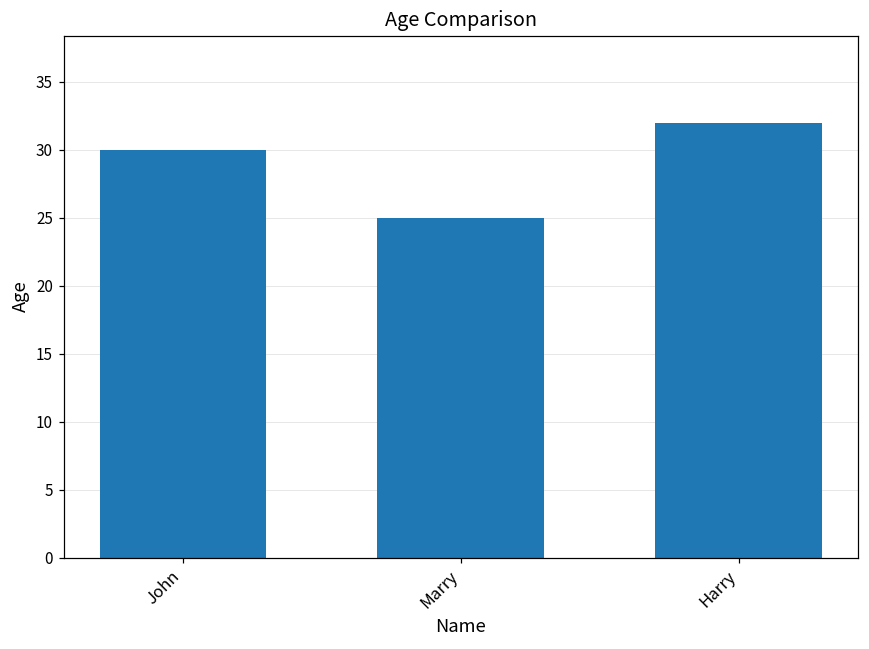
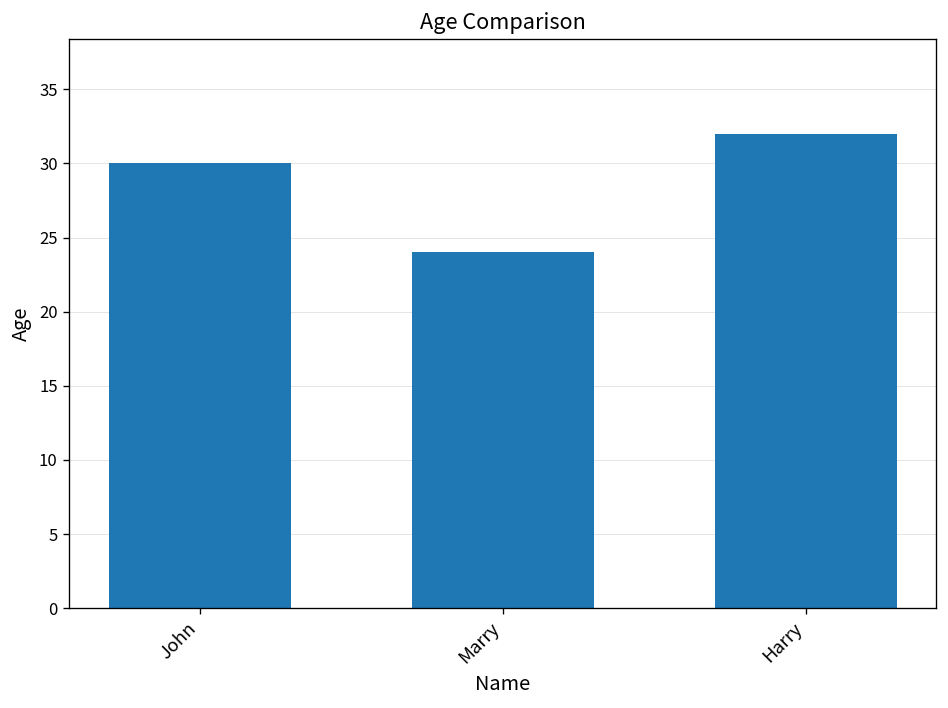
  {
    "John": 30,
-   "Marry": 25,
+   "Marry": 24,
    "Harry": 32
  }
